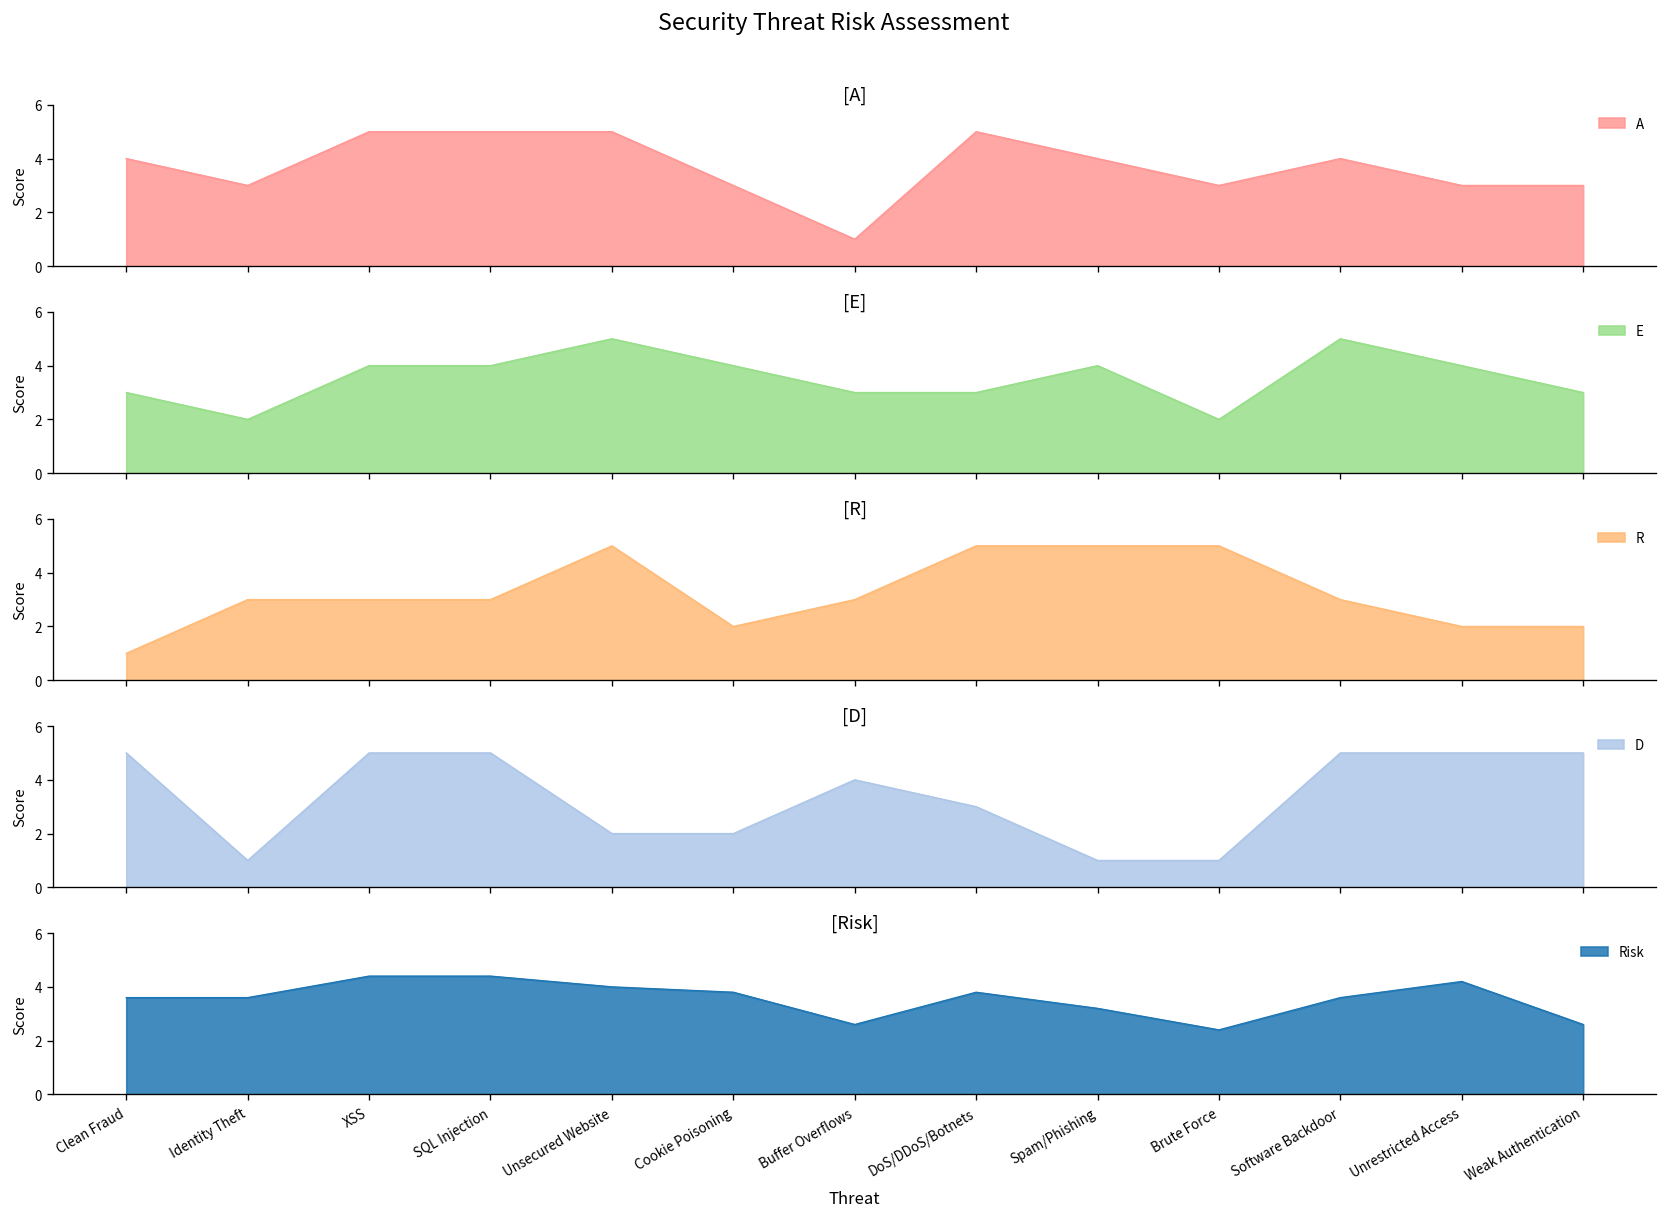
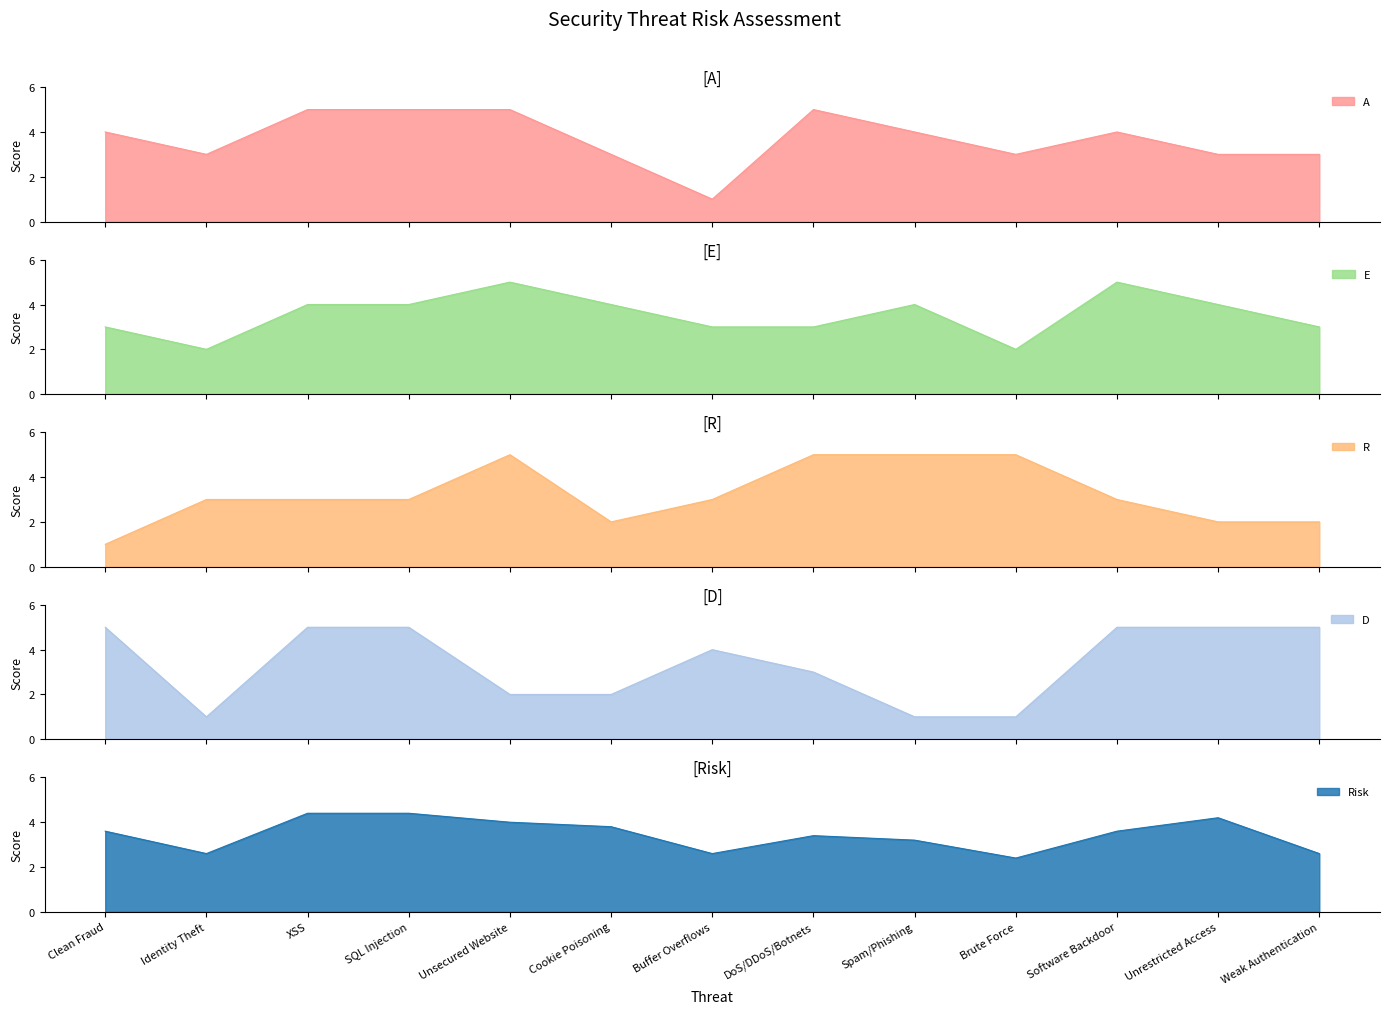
  {
    "[Risk]": {
      "Clean Fraud": 3.6,
-     "Identity Theft": 3.6,
+     "Identity Theft": 2.6,
      "XSS": 4.4,
      "SQL Injection": 4.4,
      "Unsecured Website": 4.0,
      "Cookie Poisoning": 3.8,
      "Buffer Overflows": 2.6,
-     "DoS/DDoS/Botnets": 3.8,
+     "DoS/DDoS/Botnets": 3.4,
      "Spam/Phishing": 3.2,
      "Brute Force": 2.4,
      "Software Backdoor": 3.6,
      "Unrestricted Access": 4.2,
      "Weak Authentication": 2.6
    }
  }
